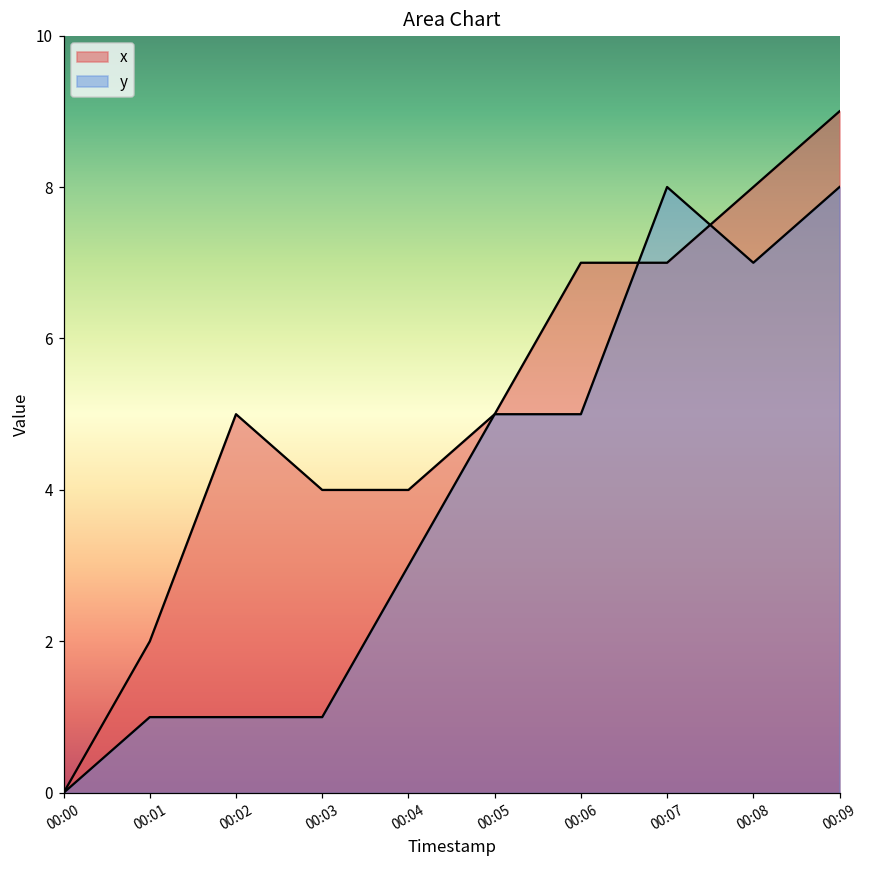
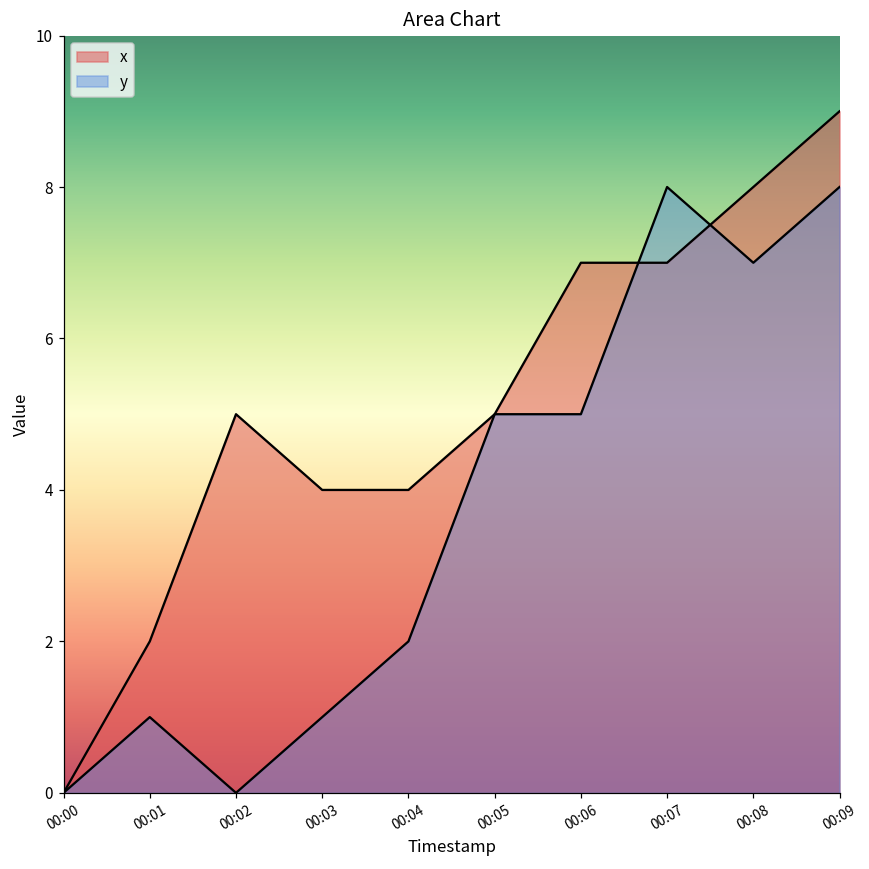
  {
    "x": {
      "00:01": 2,
      "00:02": 5,
      "00:03": 4,
      "00:04": 4,
      "00:06": 7,
      "00:07": 7,
      "00:08": 8,
      "00:09": 9
    },
    "y": {
      "00:01": 1,
-     "00:02": 1,
+     "00:02": 0,
      "00:03": 1,
-     "00:04": 3,
+     "00:04": 2,
      "00:06": 5,
      "00:07": 8,
      "00:08": 7,
      "00:09": 8
    }
  }
